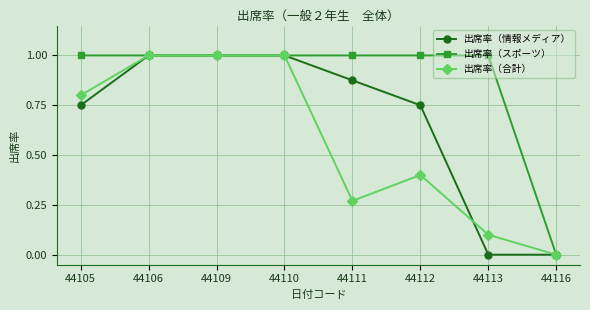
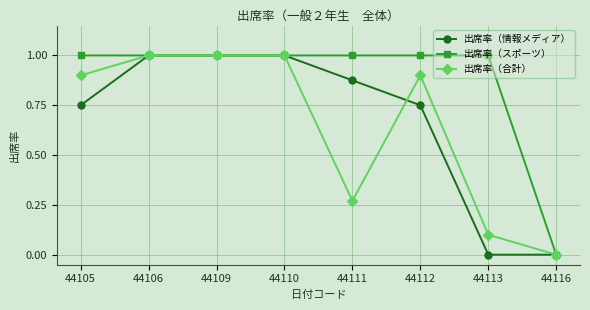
  {
    "出席率（合計）": {
-     "44105": 0.8,
+     "44105": 0.9,
      "44111": 0.27,
-     "44112": 0.4,
+     "44112": 0.9,
      "44113": 0.1
    }
  }
